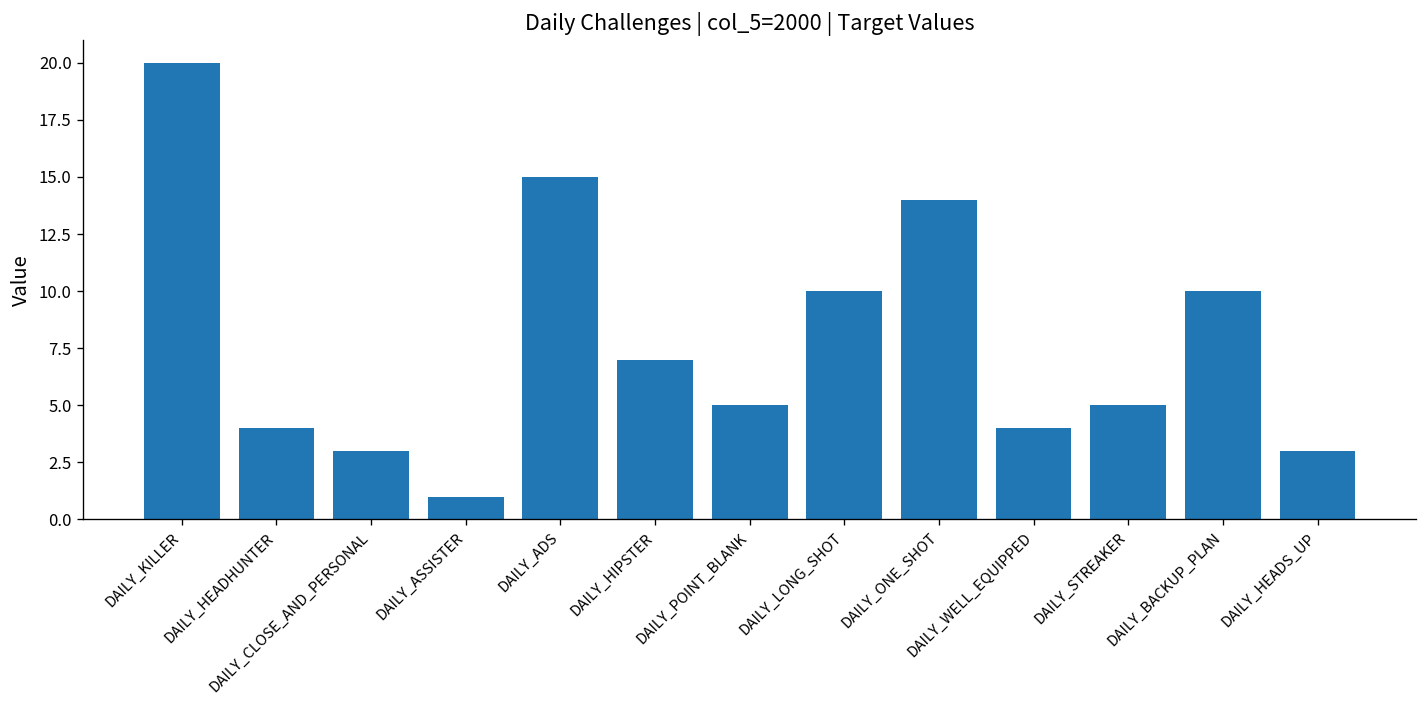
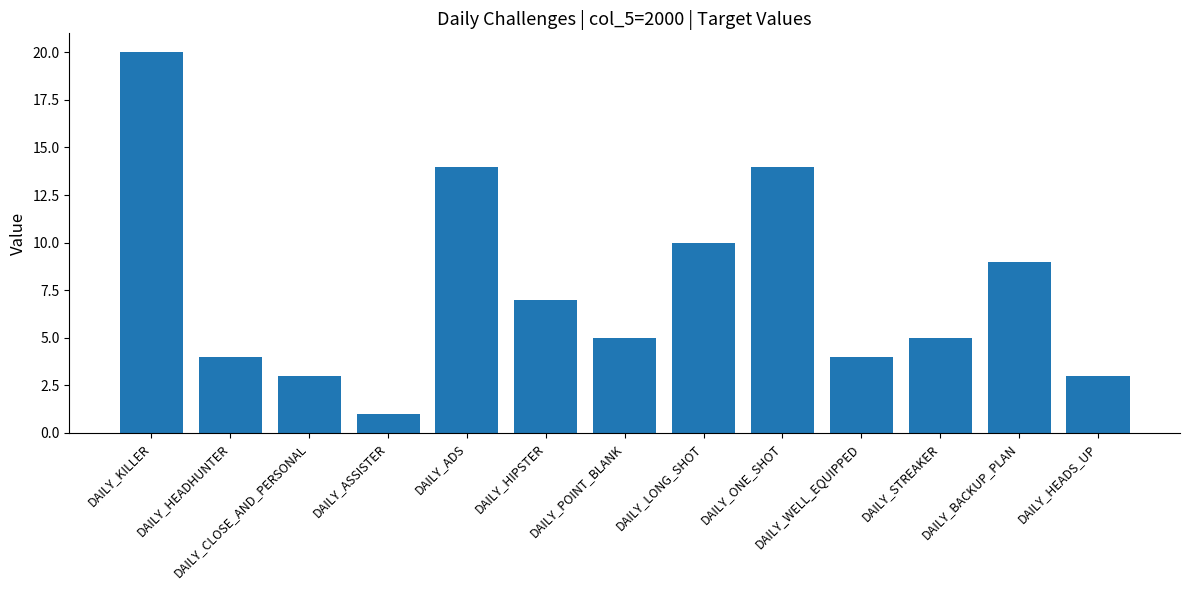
  {
    "DAILY_KILLER": 20,
    "DAILY_HEADHUNTER": 4,
    "DAILY_CLOSE_AND_PERSONAL": 3,
    "DAILY_ASSISTER": 1,
-   "DAILY_ADS": 15,
+   "DAILY_ADS": 14,
    "DAILY_HIPSTER": 7,
    "DAILY_POINT_BLANK": 5,
    "DAILY_LONG_SHOT": 10,
    "DAILY_ONE_SHOT": 14,
    "DAILY_WELL_EQUIPPED": 4,
    "DAILY_STREAKER": 5,
-   "DAILY_BACKUP_PLAN": 10,
+   "DAILY_BACKUP_PLAN": 9,
    "DAILY_HEADS_UP": 3
  }
